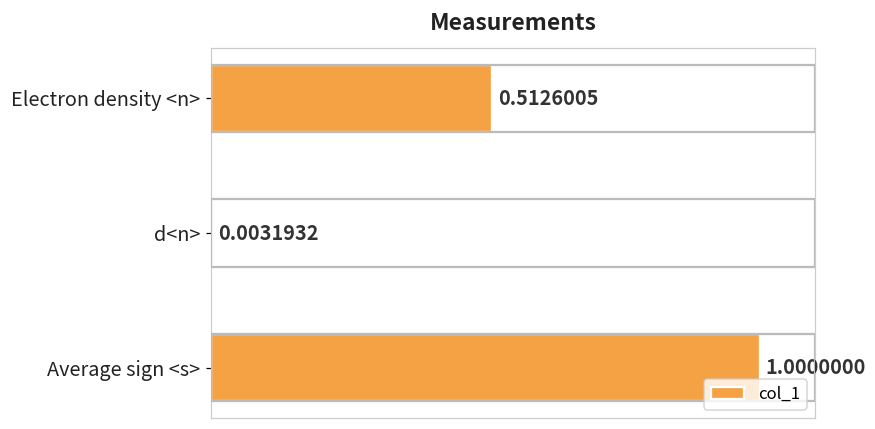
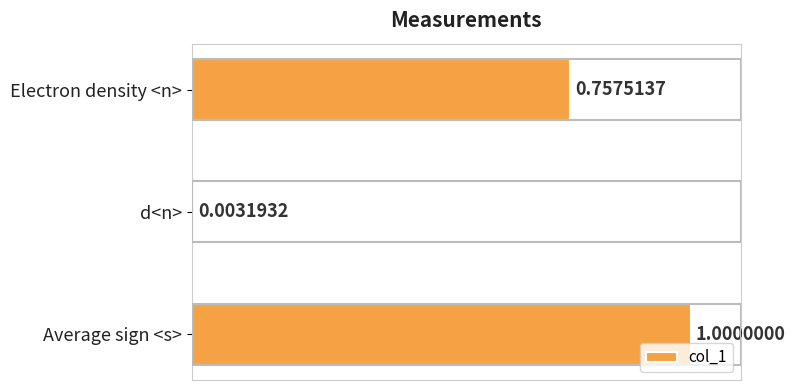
  {
-   "Electron density <n>": 0.5126005,
+   "Electron density <n>": 0.7575137,
    "d<n>": 0.0031932
  }
